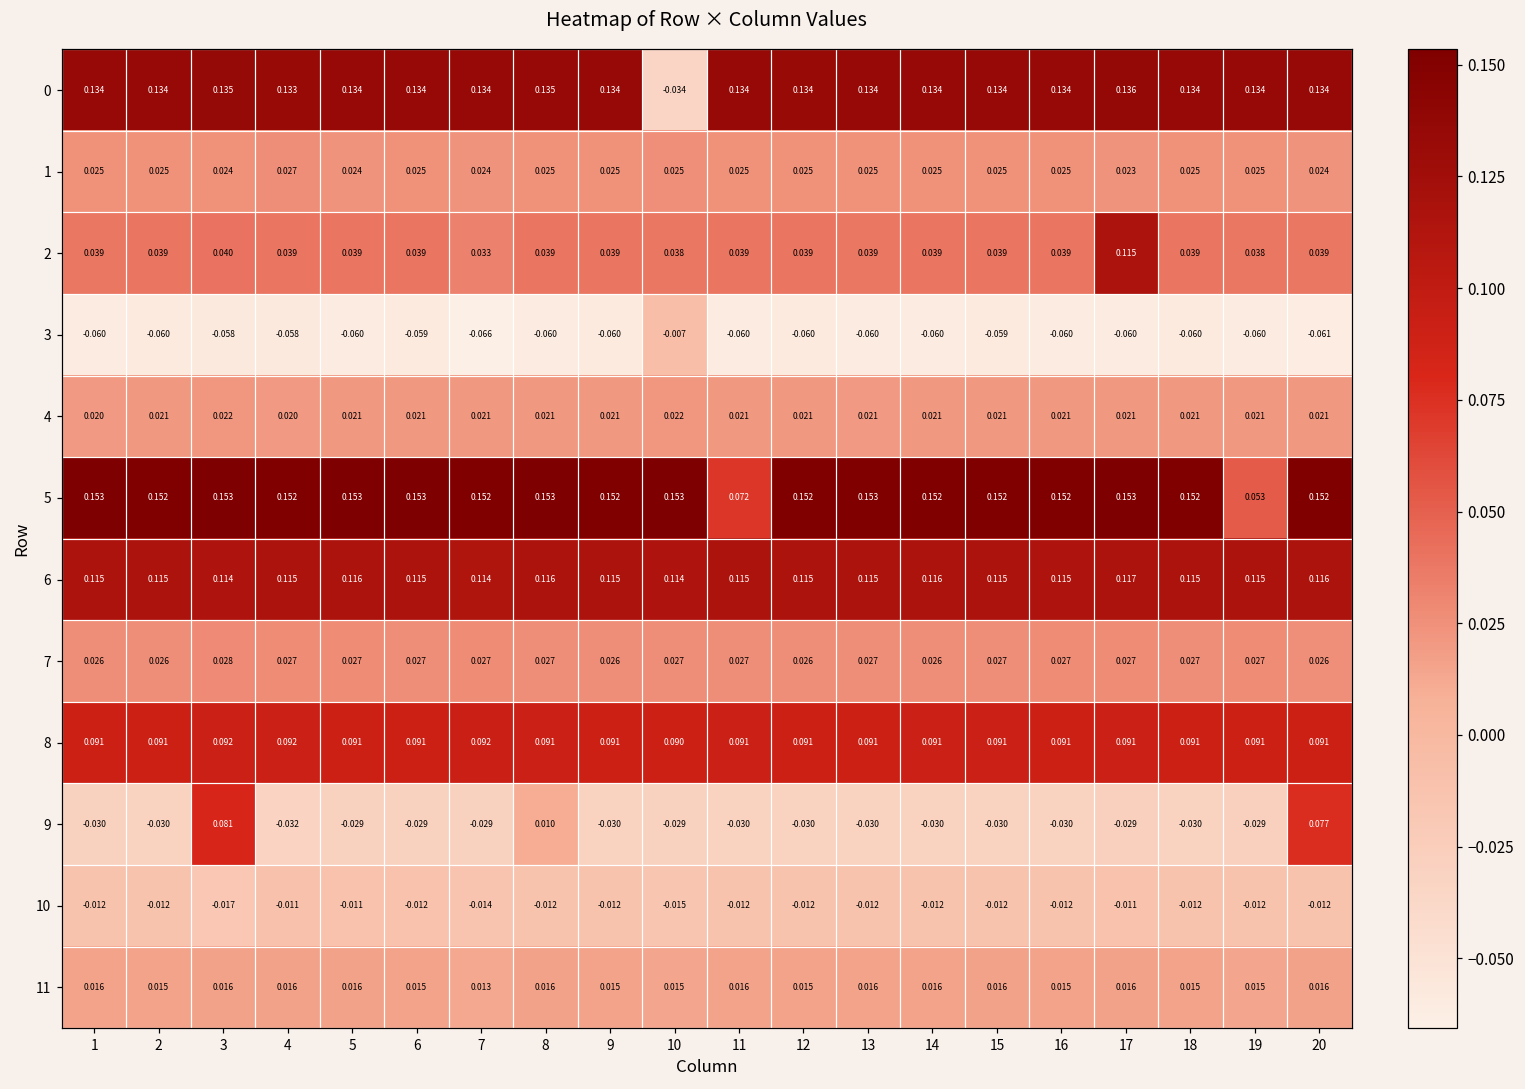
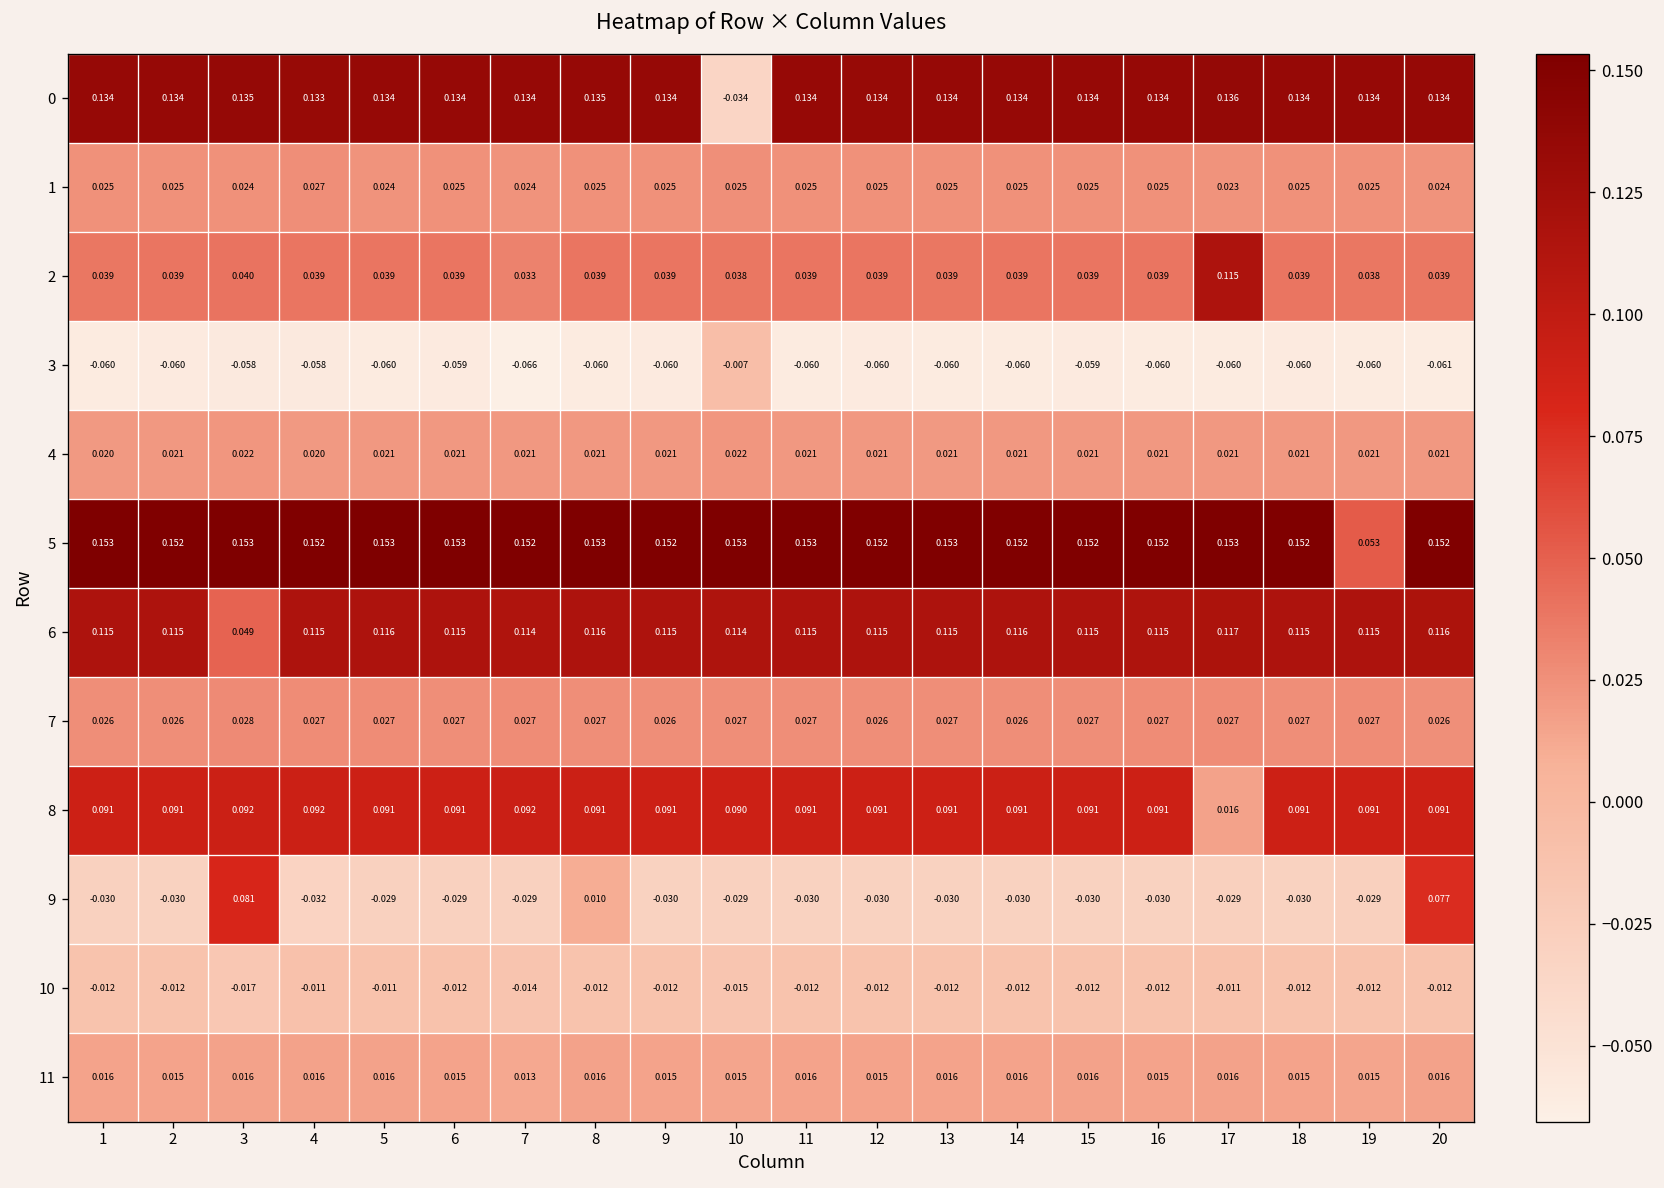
  {
    "5": {
      "1": 0.153,
      "2": 0.152,
      "3": 0.153,
      "4": 0.152,
      "5": 0.153,
      "6": 0.153,
      "7": 0.152,
      "8": 0.153,
      "9": 0.152,
      "10": 0.153,
-     "11": 0.072,
+     "11": 0.153,
      "12": 0.152,
      "13": 0.153,
      "14": 0.152,
      "15": 0.152,
      "16": 0.152,
      "17": 0.153,
      "18": 0.152,
      "19": 0.053,
      "20": 0.152
    },
    "6": {
      "1": 0.115,
      "2": 0.115,
-     "3": 0.114,
+     "3": 0.049,
      "4": 0.115,
      "5": 0.116,
      "6": 0.115,
      "7": 0.114,
      "8": 0.116,
      "9": 0.115,
      "10": 0.114,
      "11": 0.115,
      "12": 0.115,
      "13": 0.115,
      "14": 0.116,
      "15": 0.115,
      "16": 0.115,
      "17": 0.117,
      "18": 0.115,
      "19": 0.115,
      "20": 0.116
    },
    "8": {
      "1": 0.091,
      "2": 0.091,
      "3": 0.092,
      "4": 0.092,
      "5": 0.091,
      "6": 0.091,
      "7": 0.092,
      "8": 0.091,
      "9": 0.091,
      "10": 0.090,
      "11": 0.091,
      "12": 0.091,
      "13": 0.091,
      "14": 0.091,
      "15": 0.091,
      "16": 0.091,
-     "17": 0.091,
+     "17": 0.016,
      "18": 0.091,
      "19": 0.091,
      "20": 0.091
    }
  }
